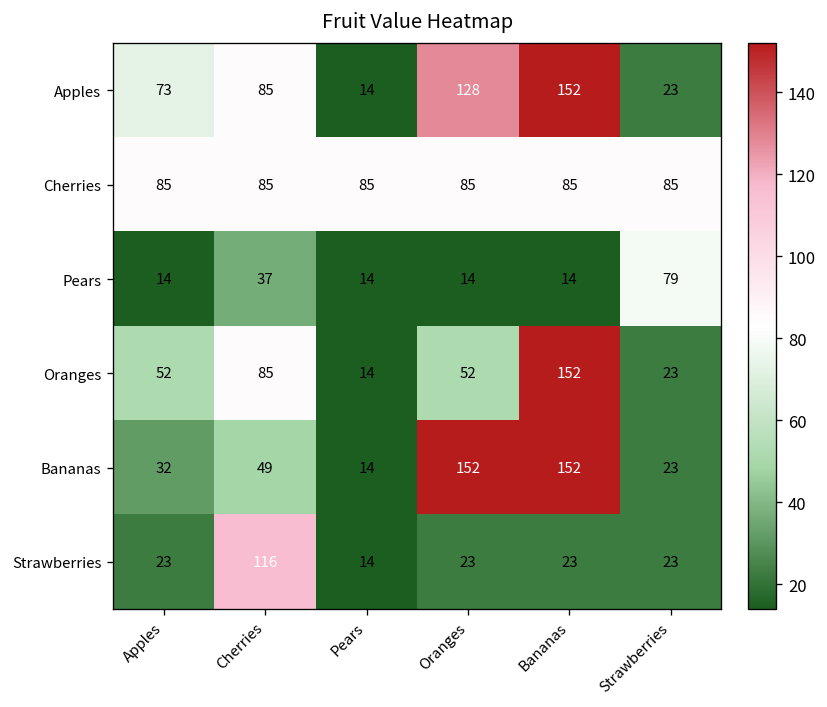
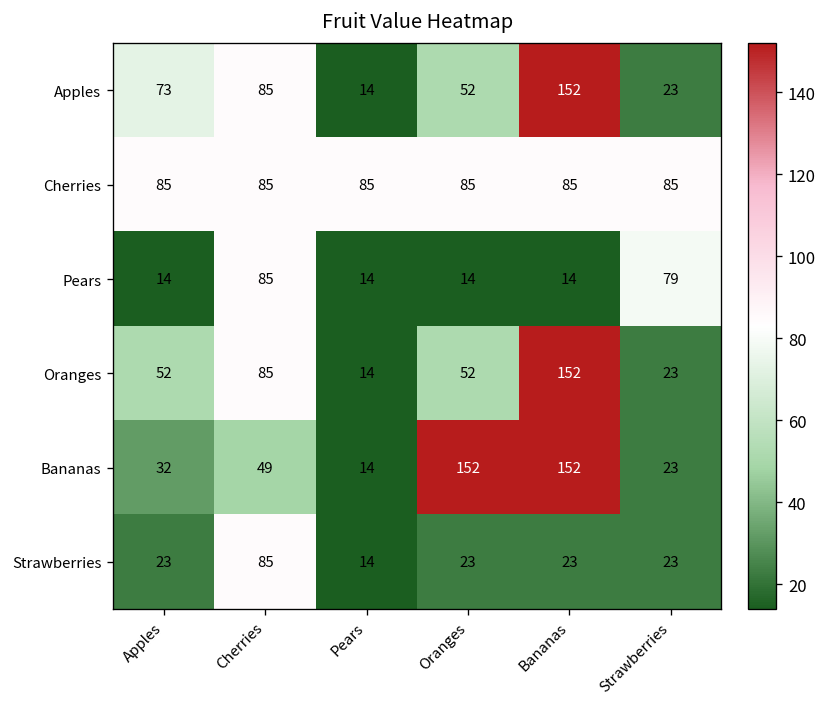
  {
    "Apples": {
      "Apples": 73,
      "Cherries": 85,
      "Pears": 14,
-     "Oranges": 128,
+     "Oranges": 52,
      "Bananas": 152,
      "Strawberries": 23
    },
    "Cherries": {
      "Apples": 85,
      "Cherries": 85,
      "Pears": 85,
      "Oranges": 85,
      "Bananas": 85,
      "Strawberries": 85
    },
    "Pears": {
      "Apples": 14,
-     "Cherries": 37,
+     "Cherries": 85,
      "Pears": 14,
      "Oranges": 14,
      "Bananas": 14,
      "Strawberries": 79
    },
    "Oranges": {
      "Apples": 52,
      "Cherries": 85,
      "Pears": 14,
      "Oranges": 52,
      "Bananas": 152,
      "Strawberries": 23
    },
    "Bananas": {
      "Apples": 32,
      "Cherries": 49,
      "Pears": 14,
      "Oranges": 152,
      "Bananas": 152,
      "Strawberries": 23
    },
    "Strawberries": {
      "Apples": 23,
-     "Cherries": 116,
+     "Cherries": 85,
      "Pears": 14,
      "Oranges": 23,
      "Bananas": 23,
      "Strawberries": 23
    }
  }
